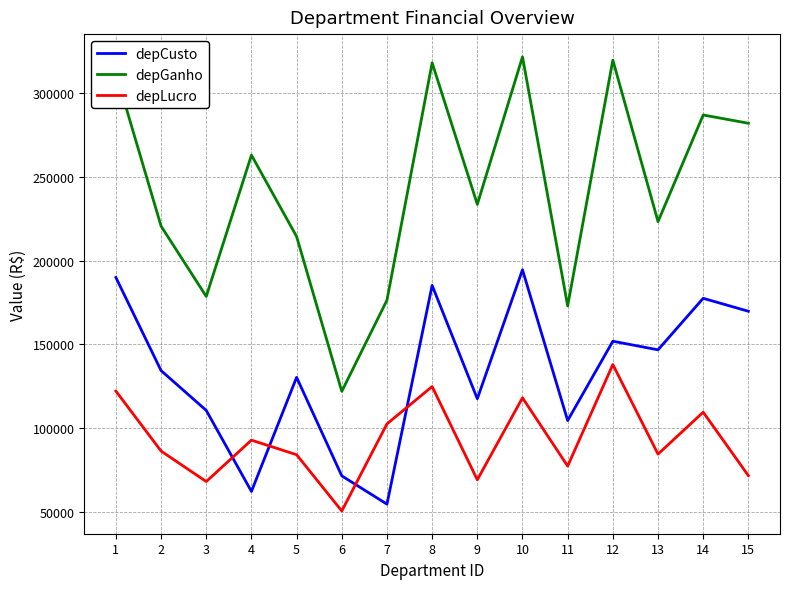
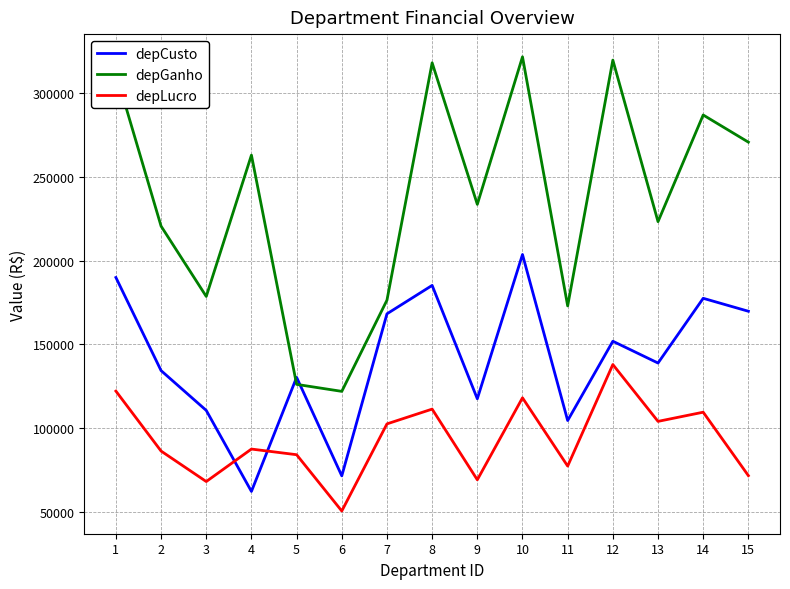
  {
    "depCusto": {
      "1": 190000,
      "2": 134000,
      "3": 111000,
      "4": 62000,
      "5": 130000,
      "6": 71000,
-     "7": 55000,
+     "7": 168000,
      "8": 185000,
      "9": 117000,
-     "10": 194000,
+     "10": 204000,
      "11": 104000,
      "12": 152000,
-     "13": 147000,
+     "13": 139000,
      "14": 177000,
      "15": 170000
    },
    "depGanho": {
      "2": 221000,
      "3": 179000,
      "4": 263000,
-     "5": 214000,
+     "5": 126000,
      "6": 122000,
      "7": 176000,
      "8": 318000,
      "9": 234000,
      "10": 322000,
      "11": 173000,
      "12": 320000,
      "13": 223000,
      "14": 287000,
-     "15": 282000
+     "15": 271000
    },
    "depLucro": {
      "1": 122000,
      "2": 86000,
      "3": 68000,
-     "4": 93000,
+     "4": 87000,
      "5": 84000,
      "6": 50000,
      "7": 102000,
-     "8": 125000,
+     "8": 111000,
      "9": 69000,
      "10": 118000,
      "11": 77000,
      "12": 138000,
-     "13": 84000,
+     "13": 104000,
      "14": 109000,
      "15": 72000
    }
  }
